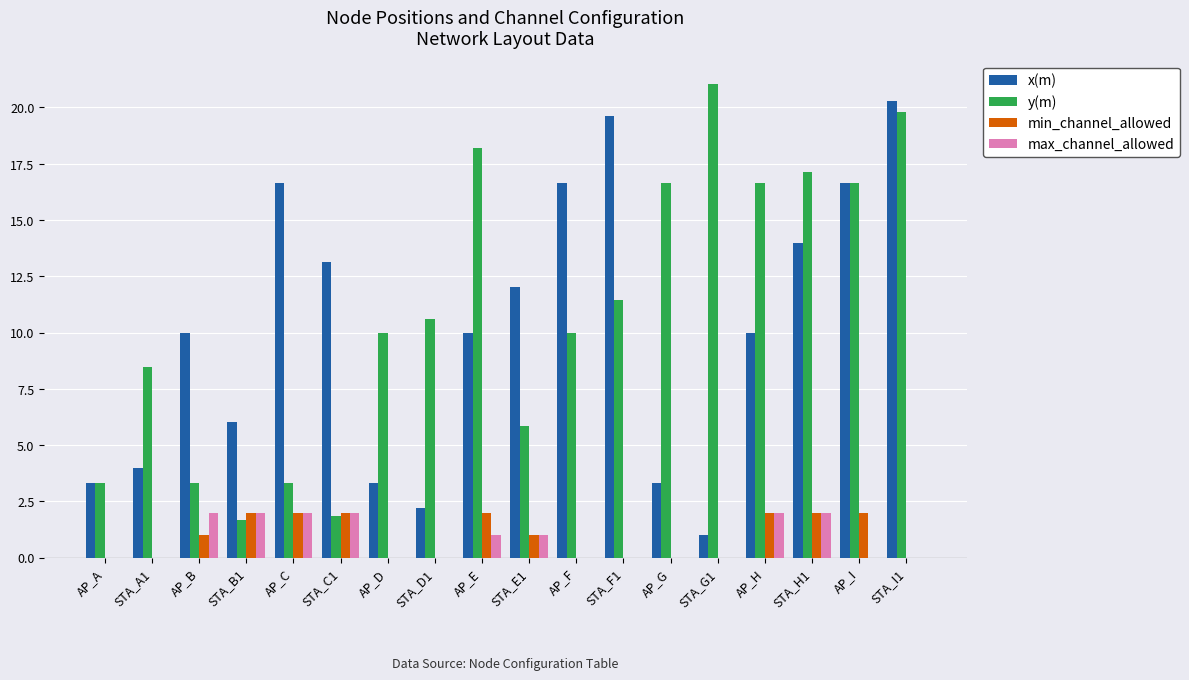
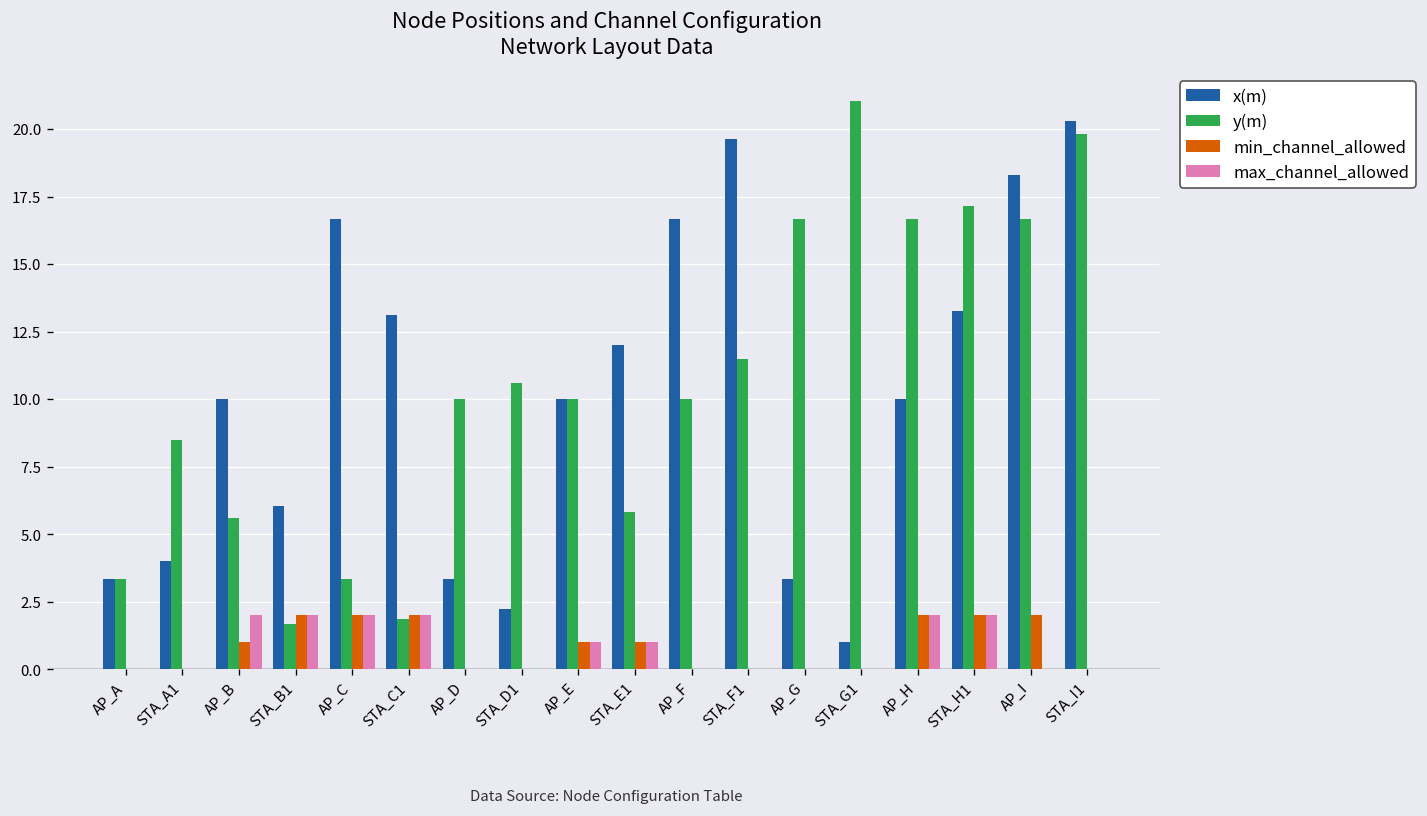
  {
    "x(m)": {
      "AP_A": 3.3,
      "STA_A1": 4.0,
      "AP_B": 10.0,
      "STA_B1": 6.0,
      "AP_C": 16.7,
      "STA_C1": 13.1,
      "AP_D": 3.3,
      "STA_D1": 2.2,
      "AP_E": 10.0,
      "STA_E1": 12.0,
      "AP_F": 16.7,
      "STA_F1": 19.6,
      "AP_G": 3.3,
      "STA_G1": 1.0,
      "AP_H": 10.0,
-     "STA_H1": 14.0,
-     "AP_I": 16.7,
+     "STA_H1": 13.3,
+     "AP_I": 18.3,
      "STA_I1": 20.3
    },
    "y(m)": {
      "AP_A": 3.3,
      "STA_A1": 8.5,
-     "AP_B": 3.3,
+     "AP_B": 5.6,
      "STA_B1": 1.7,
      "AP_C": 3.3,
      "STA_C1": 1.8,
      "AP_D": 10.0,
      "STA_D1": 10.6,
-     "AP_E": 18.2,
+     "AP_E": 10.0,
      "STA_E1": 5.8,
      "AP_F": 10.0,
      "STA_F1": 11.5,
      "AP_G": 16.7,
      "STA_G1": 21.0,
      "AP_H": 16.7,
      "STA_H1": 17.1,
      "AP_I": 16.7,
      "STA_I1": 19.8
    },
    "min_channel_allowed": {
      "AP_A": 0,
      "STA_A1": 0,
      "AP_B": 1,
      "STA_B1": 2,
      "AP_C": 2,
      "STA_C1": 2,
      "AP_D": 0,
      "STA_D1": 0,
-     "AP_E": 2,
+     "AP_E": 1,
      "STA_E1": 1,
      "AP_F": 0,
      "STA_F1": 0,
      "AP_G": 0,
      "STA_G1": 0,
      "AP_H": 2,
      "STA_H1": 2,
      "AP_I": 2,
      "STA_I1": 0
    },
    "max_channel_allowed": {
      "AP_A": 0.0,
      "STA_A1": 0.0,
      "AP_B": 2.0,
      "STA_B1": 2.0,
      "AP_C": 2.0,
      "STA_C1": 2.0,
      "AP_D": 0.0,
      "STA_D1": 0.0,
      "AP_E": 1.0,
      "STA_E1": 1.0,
      "AP_F": 0.0,
      "STA_F1": 0.0,
      "AP_G": 0.0,
      "STA_G1": 0.0,
      "AP_H": 2.0,
      "STA_H1": 2.0,
      "AP_I": 0.0,
      "STA_I1": 0.0
    }
  }
